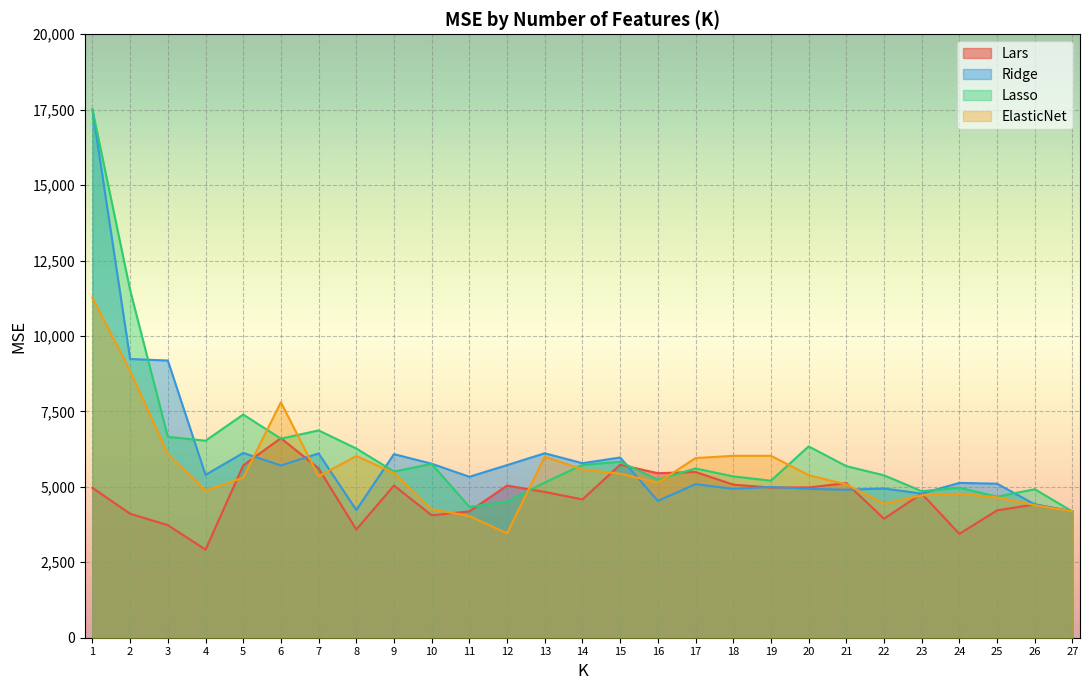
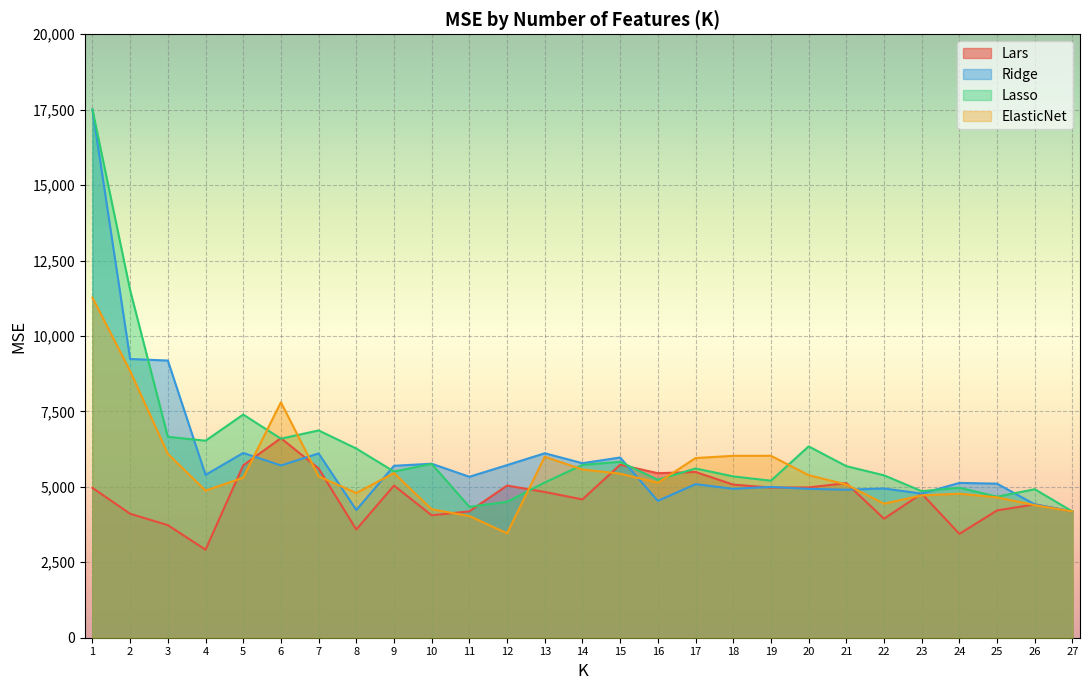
  {
    "Lars": {
      "1": "5,000",
      "2": "4,100",
      "3": "3,700",
      "4": "2,900",
      "5": "5,700",
      "7": "5,600",
      "8": "3,600",
      "9": "5,000",
      "10": "4,100",
      "11": "4,200",
      "12": "5,000",
      "13": "4,800",
      "14": "4,600",
      "15": "5,700",
      "16": "5,500",
      "17": "5,500",
      "18": "5,100",
      "22": "3,900",
      "24": "3,400",
      "25": "4,200"
    },
    "Ridge": {
      "2": "9,200",
      "3": "9,200",
      "4": "5,400",
      "5": "6,100",
      "6": "5,700",
      "7": "6,100",
      "8": "4,200",
-     "9": "6,100",
+     "9": "5,700",
      "11": "5,300",
      "12": "5,700",
      "13": "6,100",
      "15": "6,000",
      "16": "4,500",
      "17": "5,100",
      "18": "4,900",
      "21": "4,900",
      "22": "4,900",
      "24": "5,100",
      "25": "5,100"
    },
    "Lasso": {
      "2": "11,500",
      "3": "6,700",
      "4": "6,500",
      "5": "7,400",
      "7": "6,900",
      "8": "6,300",
      "11": "4,300",
      "12": "4,500",
      "13": "5,100",
      "15": "5,800",
      "16": "5,200",
      "17": "5,600",
      "18": "5,300",
      "19": "5,200",
      "20": "6,300",
      "21": "5,700",
      "22": "5,400",
      "24": "5,000",
      "26": "4,900"
    },
    "ElasticNet": {
      "1": "11,300",
      "2": "8,800",
      "3": "6,100",
      "4": "4,900",
      "5": "5,300",
      "6": "7,800",
      "7": "5,300",
-     "8": "6,000",
+     "8": "4,800",
      "10": "4,300",
      "11": "4,000",
      "12": "3,500",
      "13": "6,000",
      "14": "5,600",
      "15": "5,400",
      "16": "5,100",
      "17": "6,000",
      "18": "6,000",
      "19": "6,000",
      "20": "5,400",
      "22": "4,400",
      "24": "4,800"
    }
  }
